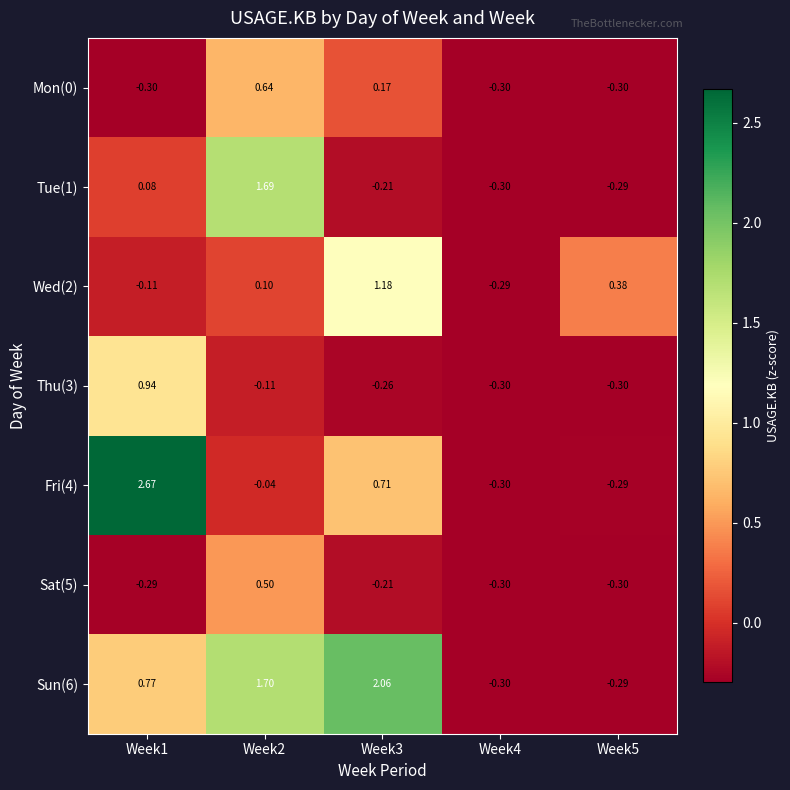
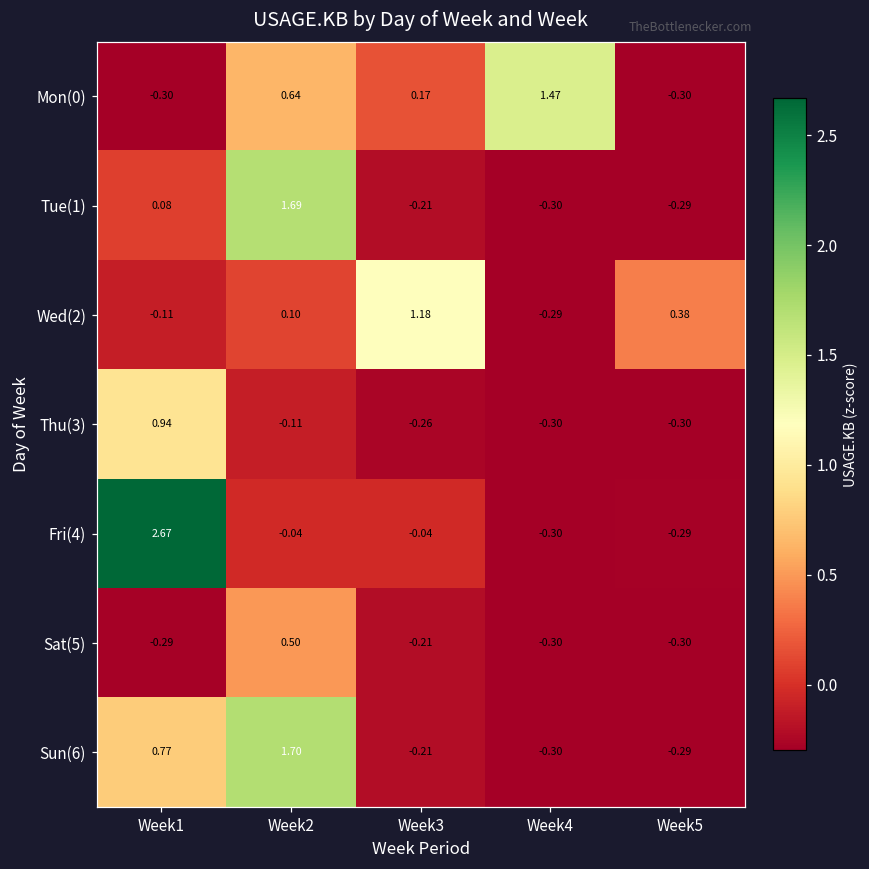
  {
    "Mon(0)": {
      "Week1": -0.30,
      "Week2": 0.64,
      "Week3": 0.17,
-     "Week4": -0.30,
+     "Week4": 1.47,
      "Week5": -0.30
    },
    "Tue(1)": {
      "Week1": 0.08,
      "Week2": 1.69,
      "Week3": -0.21,
      "Week4": -0.30,
      "Week5": -0.29
    },
    "Wed(2)": {
      "Week1": -0.11,
      "Week2": 0.10,
      "Week3": 1.18,
      "Week4": -0.29,
      "Week5": 0.38
    },
    "Thu(3)": {
      "Week1": 0.94,
      "Week2": -0.11,
      "Week3": -0.26,
      "Week4": -0.30,
      "Week5": -0.30
    },
    "Fri(4)": {
      "Week1": 2.67,
      "Week2": -0.04,
-     "Week3": 0.71,
+     "Week3": -0.04,
      "Week4": -0.30,
      "Week5": -0.29
    },
    "Sat(5)": {
      "Week1": -0.29,
      "Week2": 0.50,
      "Week3": -0.21,
      "Week4": -0.30,
      "Week5": -0.30
    },
    "Sun(6)": {
      "Week1": 0.77,
      "Week2": 1.70,
-     "Week3": 2.06,
+     "Week3": -0.21,
      "Week4": -0.30,
      "Week5": -0.29
    }
  }
